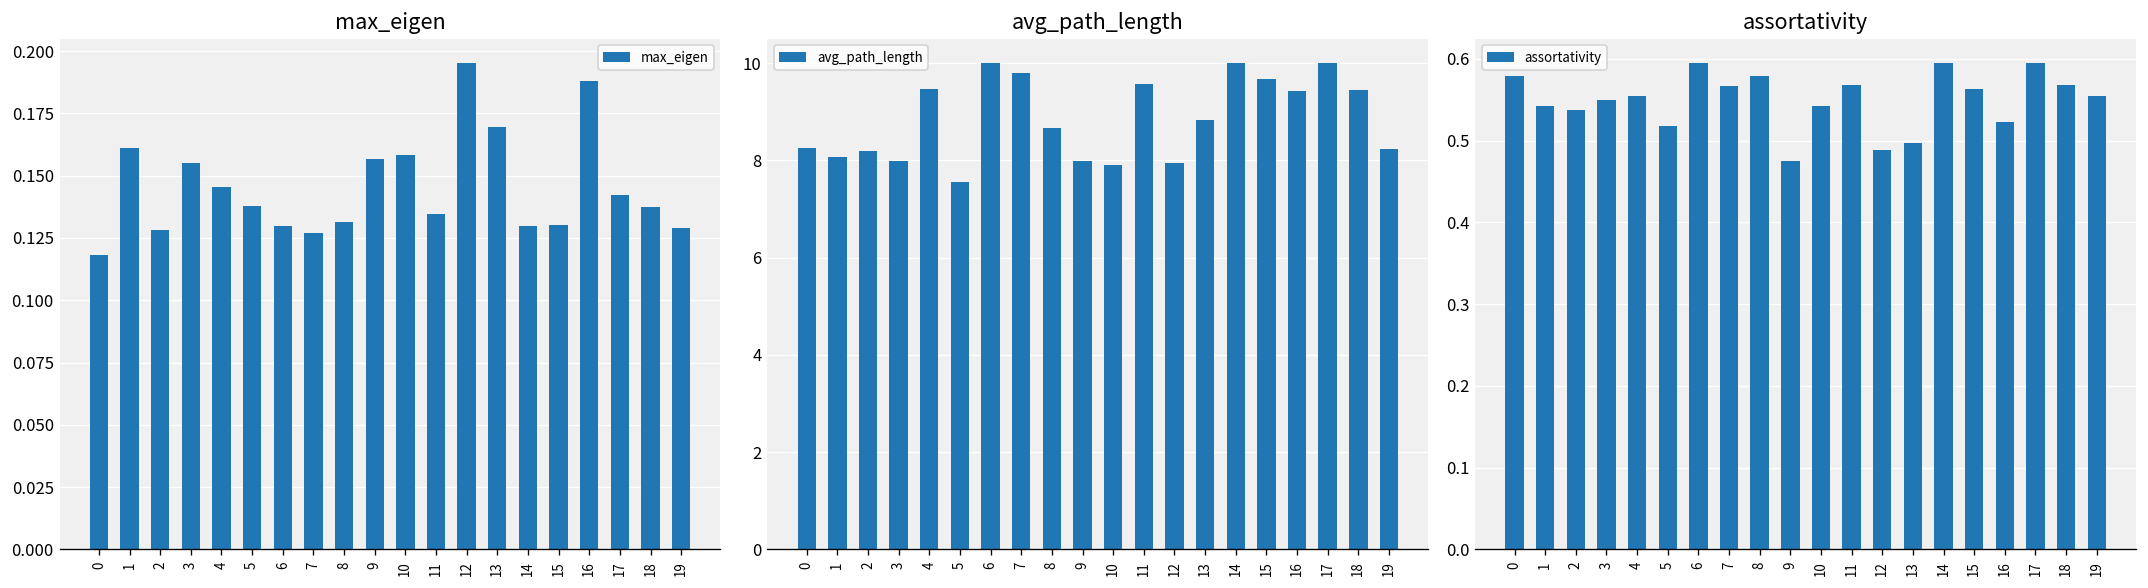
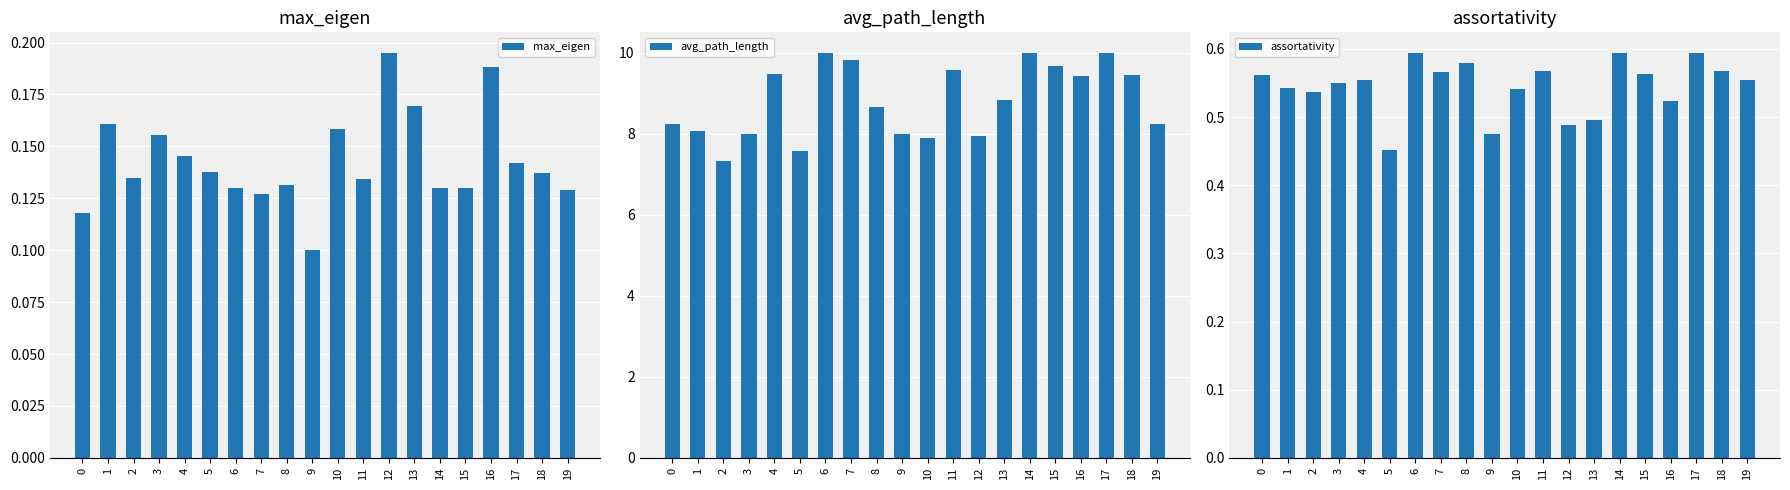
  {
    "max_eigen": {
      "0": 0.118,
      "1": 0.161,
-     "2": 0.128,
+     "2": 0.135,
      "3": 0.155,
      "4": 0.146,
      "5": 0.138,
      "6": 0.130,
      "7": 0.127,
      "8": 0.132,
-     "9": 0.157,
+     "9": 0.100,
      "10": 0.158,
      "11": 0.134,
      "12": 0.195,
      "13": 0.170,
      "14": 0.130,
      "15": 0.130,
      "16": 0.188,
      "17": 0.142,
      "18": 0.137,
      "19": 0.129
    },
    "avg_path_length": {
      "0": 8.2,
      "1": 8.1,
-     "2": 8.2,
+     "2": 7.3,
      "3": 8.0,
      "4": 9.5,
      "5": 7.6,
      "6": 10.0,
      "7": 9.8,
      "8": 8.7,
      "9": 8.0,
      "10": 7.9,
      "11": 9.6,
      "12": 8.0,
      "13": 8.8,
      "14": 10.0,
      "15": 9.7,
      "16": 9.4,
      "17": 10.0,
      "18": 9.5,
      "19": 8.2
    },
    "assortativity": {
-     "0": 0.58,
+     "0": 0.56,
      "1": 0.54,
      "2": 0.54,
      "3": 0.55,
      "4": 0.55,
-     "5": 0.52,
+     "5": 0.45,
      "6": 0.59,
      "7": 0.57,
      "8": 0.58,
      "9": 0.47,
      "10": 0.54,
      "11": 0.57,
      "12": 0.49,
      "13": 0.50,
      "14": 0.59,
      "15": 0.56,
      "16": 0.52,
      "17": 0.59,
      "18": 0.57,
      "19": 0.55
    }
  }
